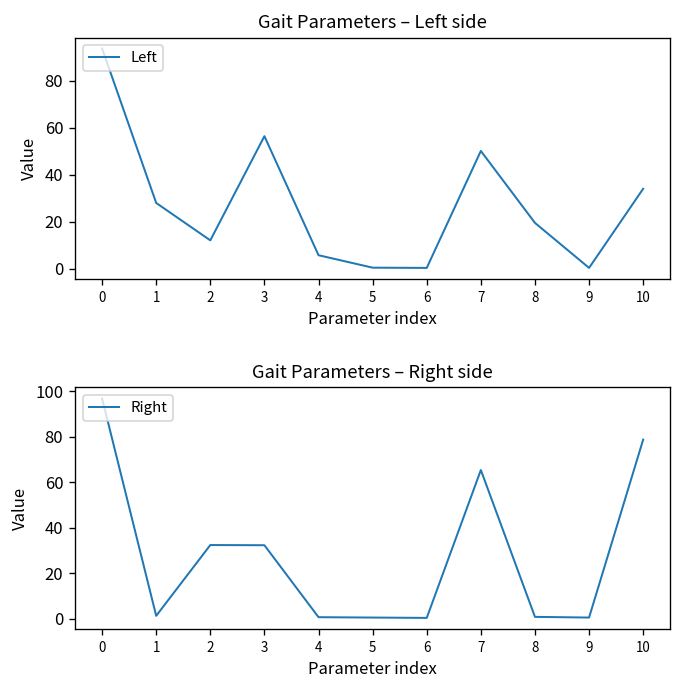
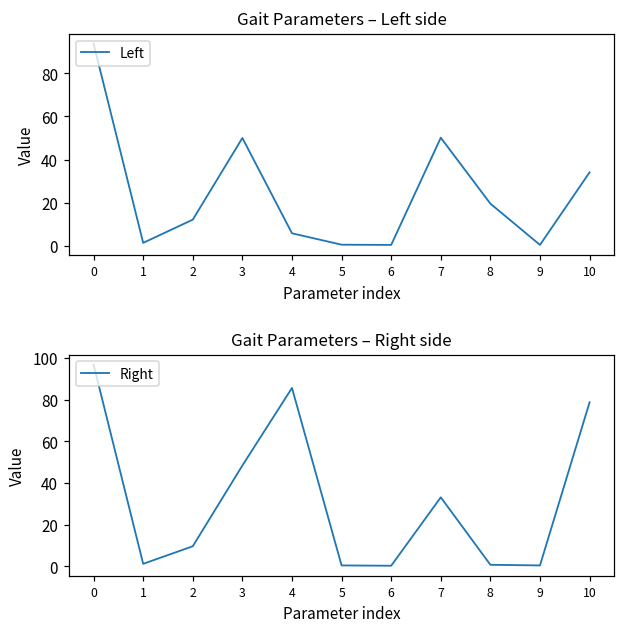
  {
    "Gait Parameters – Left side": {
-     "1": 28,
+     "1": 1,
      "2": 12,
-     "3": 56,
+     "3": 50,
      "4": 6,
      "5": 0,
      "6": 0,
      "7": 50,
      "8": 19,
      "9": 0,
      "10": 34
    },
    "Gait Parameters – Right side": {
      "1": 1,
-     "2": 32,
-     "3": 32,
-     "4": 1,
+     "2": 10,
+     "3": 48,
+     "4": 86,
      "5": 0,
      "6": 0,
-     "7": 65,
+     "7": 33,
      "8": 1,
      "9": 0,
      "10": 79
    }
  }
